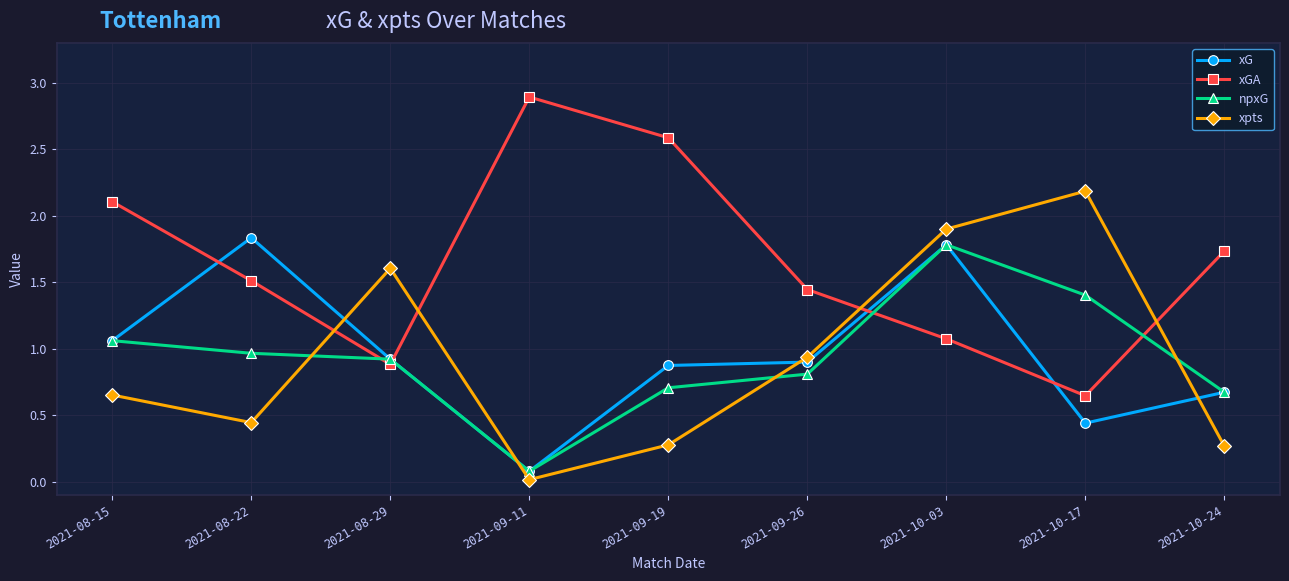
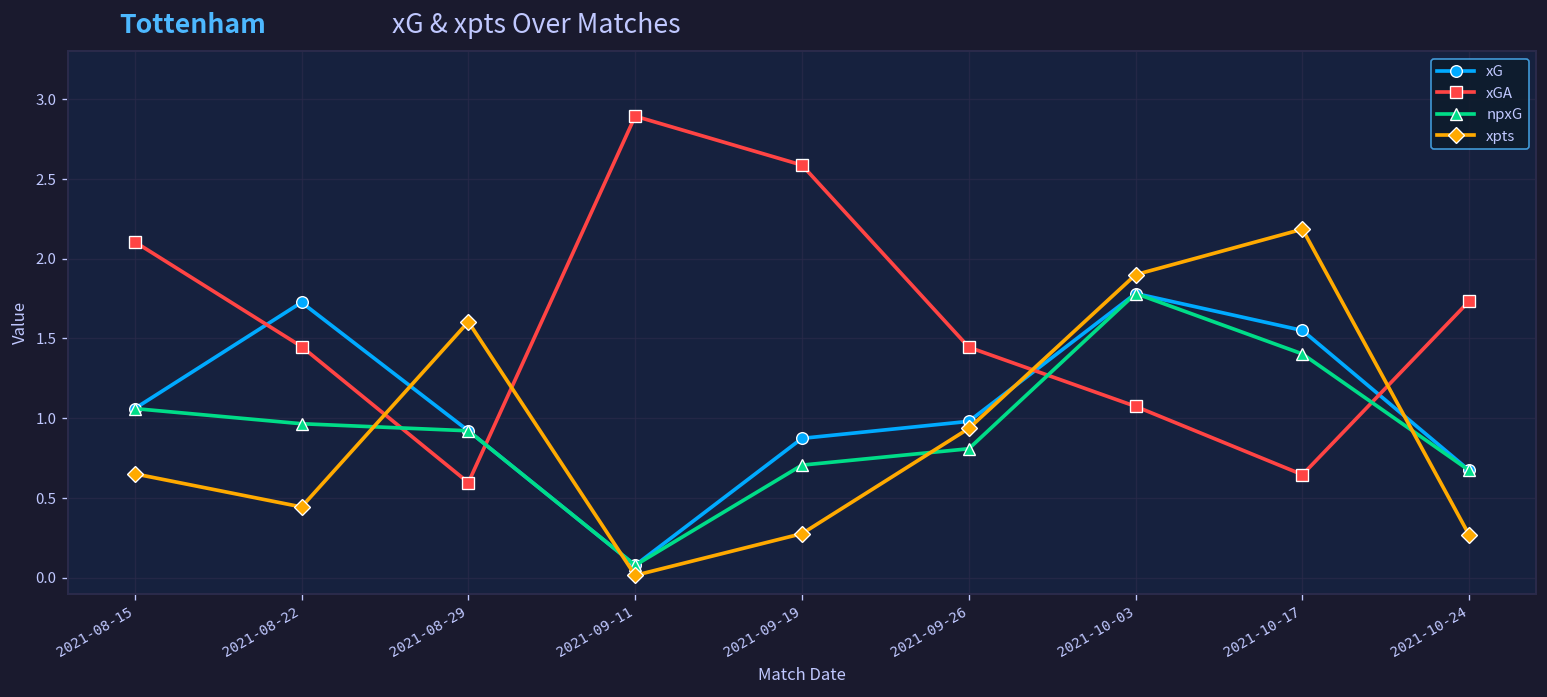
  {
    "xG": {
-     "2021-08-22": 1.83,
+     "2021-08-22": 1.73,
      "2021-09-19": 0.87,
-     "2021-09-26": 0.90,
-     "2021-10-17": 0.44
+     "2021-09-26": 0.98,
+     "2021-10-17": 1.55
    },
    "xGA": {
      "2021-08-15": 2.11,
-     "2021-08-22": 1.51,
-     "2021-08-29": 0.88,
+     "2021-08-22": 1.45,
+     "2021-08-29": 0.60,
      "2021-09-11": 2.89,
      "2021-09-19": 2.59,
      "2021-09-26": 1.44,
      "2021-10-03": 1.07,
      "2021-10-17": 0.65,
      "2021-10-24": 1.73
    },
    "npxG": {
      "2021-08-22": 0.97,
      "2021-09-19": 0.71,
      "2021-09-26": 0.81,
      "2021-10-17": 1.40
    },
    "xpts": {
      "2021-08-15": 0.65,
      "2021-08-22": 0.44,
      "2021-08-29": 1.60,
      "2021-09-11": 0.01,
      "2021-09-19": 0.28,
      "2021-09-26": 0.94,
      "2021-10-03": 1.90,
      "2021-10-17": 2.19,
      "2021-10-24": 0.27
    }
  }
